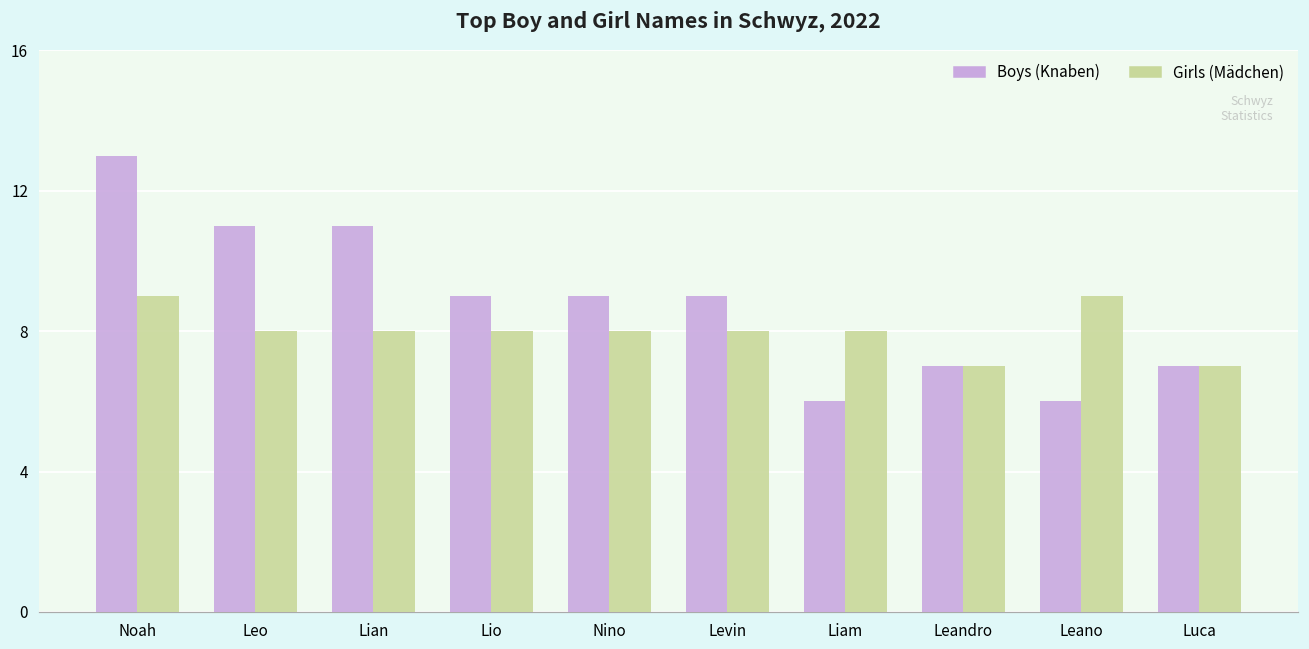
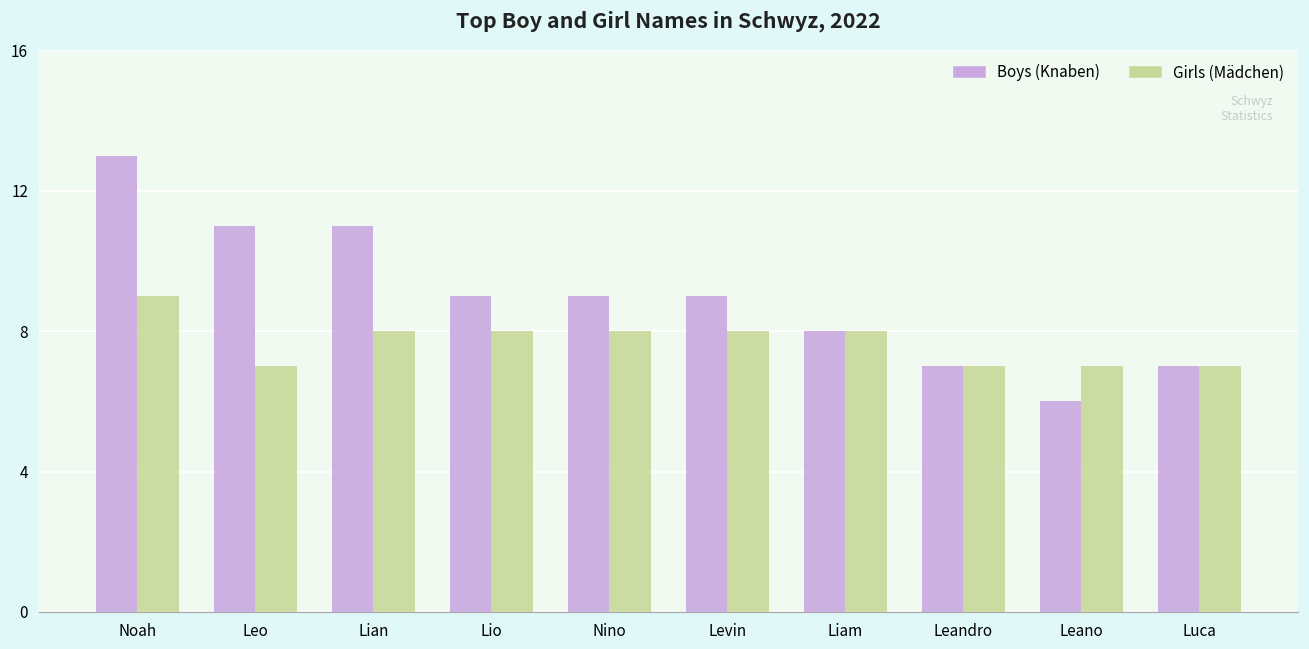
  {
    "Boys (Knaben)": {
      "Noah": 13,
      "Leo": 11,
      "Lian": 11,
      "Lio": 9,
      "Nino": 9,
      "Levin": 9,
-     "Liam": 6,
+     "Liam": 8,
      "Leandro": 7,
      "Leano": 6,
      "Luca": 7
    },
    "Girls (Mädchen)": {
      "Noah": 9,
-     "Leo": 8,
+     "Leo": 7,
      "Lian": 8,
      "Lio": 8,
      "Nino": 8,
      "Levin": 8,
      "Liam": 8,
      "Leandro": 7,
-     "Leano": 9,
+     "Leano": 7,
      "Luca": 7
    }
  }
